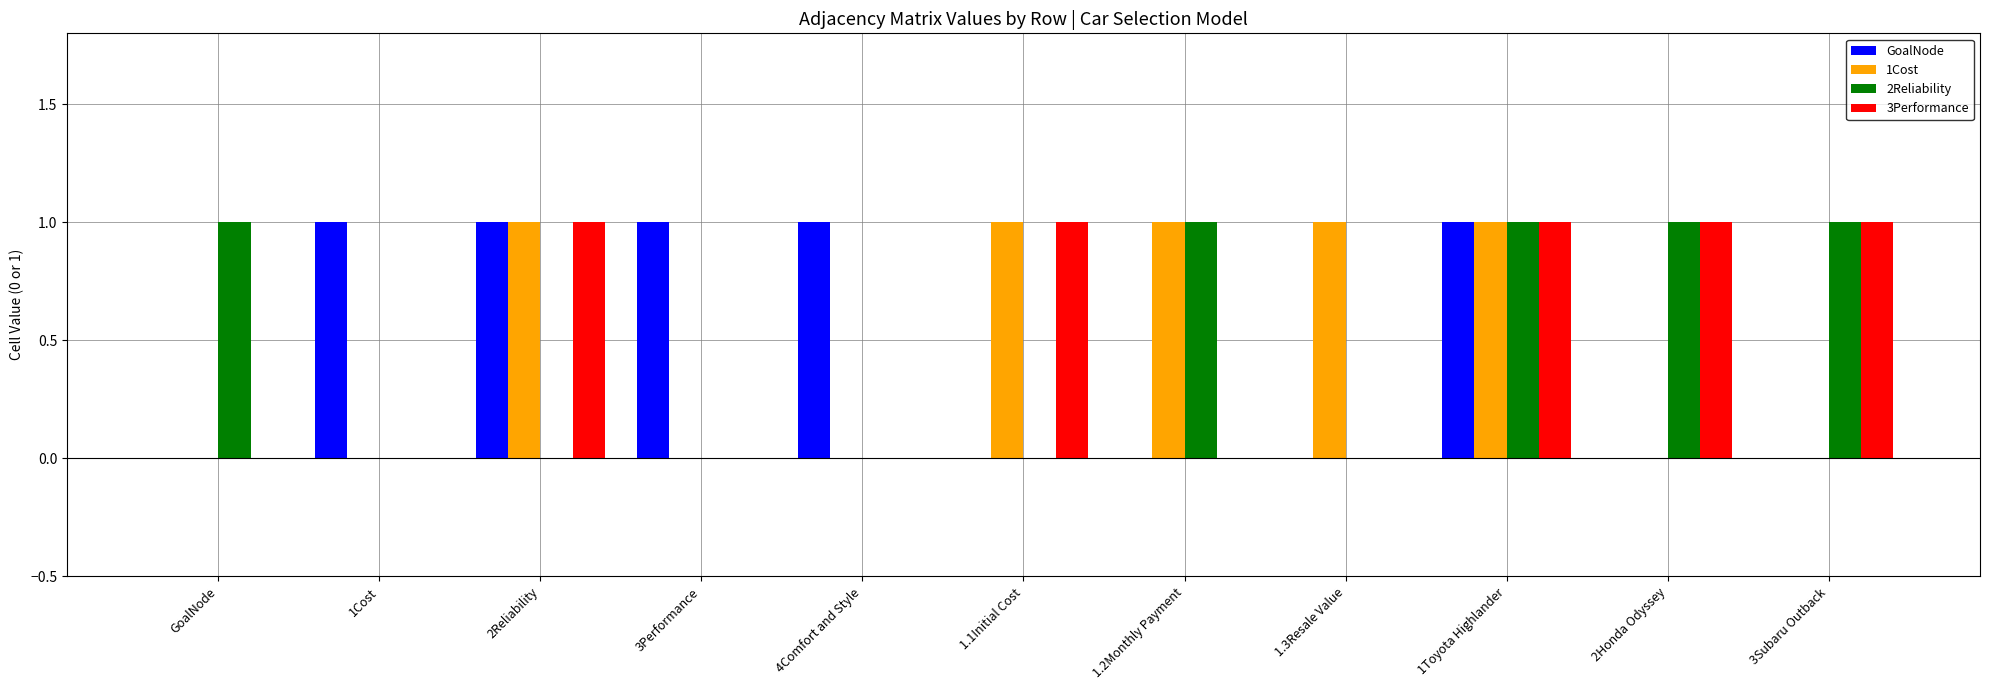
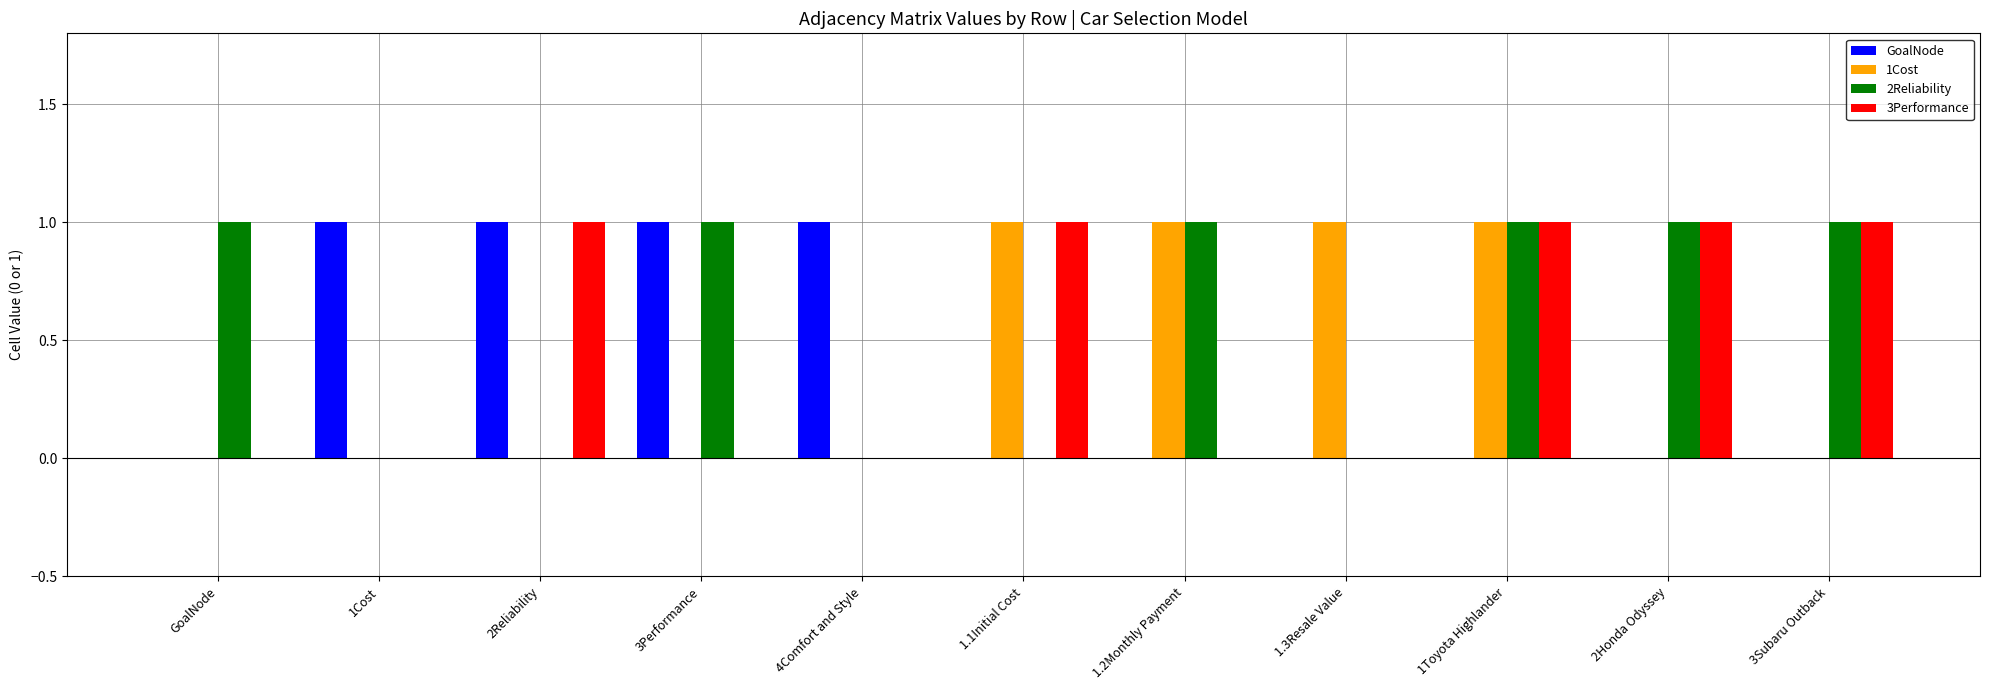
  {
    "GoalNode": {
      "GoalNode": 0,
      "1Cost": 1,
      "2Reliability": 1,
      "3Performance": 1,
      "4Comfort and Style": 1,
      "1.1Initial Cost": 0,
      "1.2Monthly Payment": 0,
      "1.3Resale Value": 0,
-     "1Toyota Highlander": 1,
+     "1Toyota Highlander": 0,
      "2Honda Odyssey": 0,
      "3Subaru Outback": 0
    },
    "1Cost": {
      "GoalNode": 0,
      "1Cost": 0,
-     "2Reliability": 1,
+     "2Reliability": 0,
      "3Performance": 0,
      "4Comfort and Style": 0,
      "1.1Initial Cost": 1,
      "1.2Monthly Payment": 1,
      "1.3Resale Value": 1,
      "1Toyota Highlander": 1,
      "2Honda Odyssey": 0,
      "3Subaru Outback": 0
    },
    "2Reliability": {
      "GoalNode": 1,
      "1Cost": 0,
      "2Reliability": 0,
-     "3Performance": 0,
+     "3Performance": 1,
      "4Comfort and Style": 0,
      "1.1Initial Cost": 0,
      "1.2Monthly Payment": 1,
      "1.3Resale Value": 0,
      "1Toyota Highlander": 1,
      "2Honda Odyssey": 1,
      "3Subaru Outback": 1
    },
    "3Performance": {
      "GoalNode": 0,
      "1Cost": 0,
      "2Reliability": 1,
      "3Performance": 0,
      "4Comfort and Style": 0,
      "1.1Initial Cost": 1,
      "1.2Monthly Payment": 0,
      "1.3Resale Value": 0,
      "1Toyota Highlander": 1,
      "2Honda Odyssey": 1,
      "3Subaru Outback": 1
    }
  }
